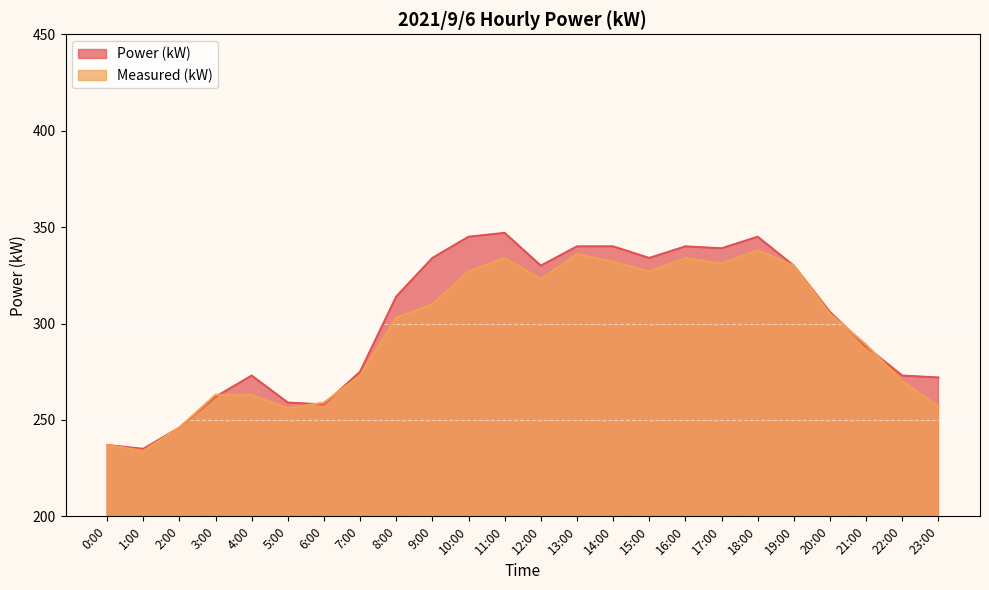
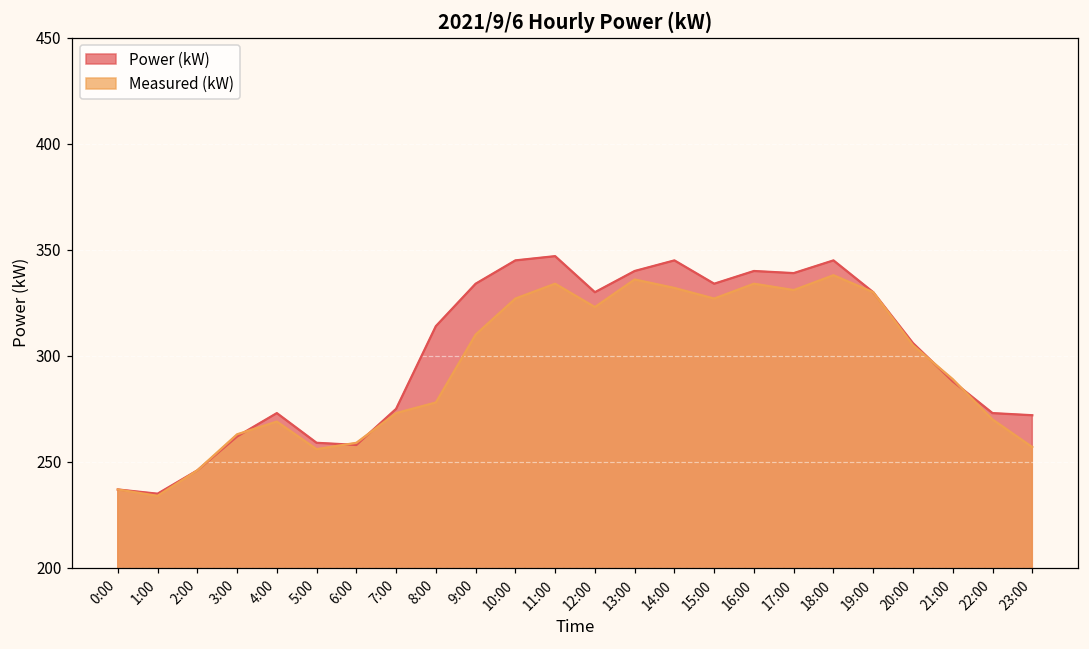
  {
    "Power (kW)": {
      "4:00": 273,
      "5:00": 259,
      "7:00": 275,
      "8:00": 314,
      "9:00": 334,
      "10:00": 345,
      "11:00": 347,
      "12:00": 330,
      "13:00": 340,
-     "14:00": 340,
+     "14:00": 345,
      "15:00": 334,
      "16:00": 340,
      "17:00": 339,
      "18:00": 345,
      "22:00": 273,
      "23:00": 272
    },
    "Measured (kW)": {
-     "4:00": 263,
+     "4:00": 269,
      "5:00": 256,
      "7:00": 273,
-     "8:00": 303,
+     "8:00": 278,
      "9:00": 310,
      "10:00": 327,
      "11:00": 334,
      "12:00": 323,
      "13:00": 336,
      "14:00": 332,
      "15:00": 327,
      "16:00": 334,
      "17:00": 331,
      "18:00": 338,
      "22:00": 270,
      "23:00": 257
    }
  }
